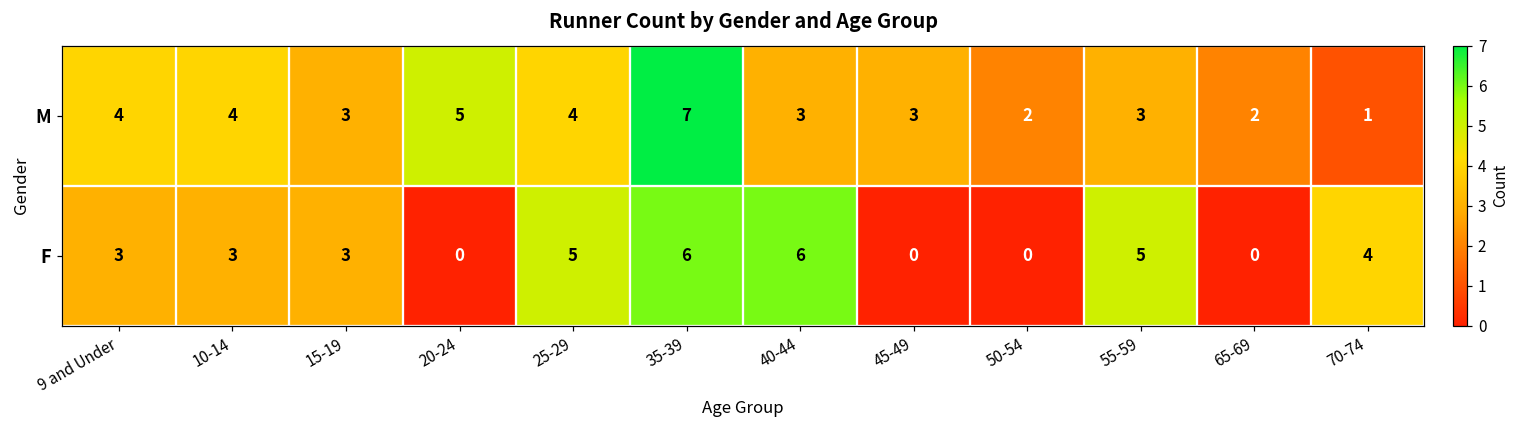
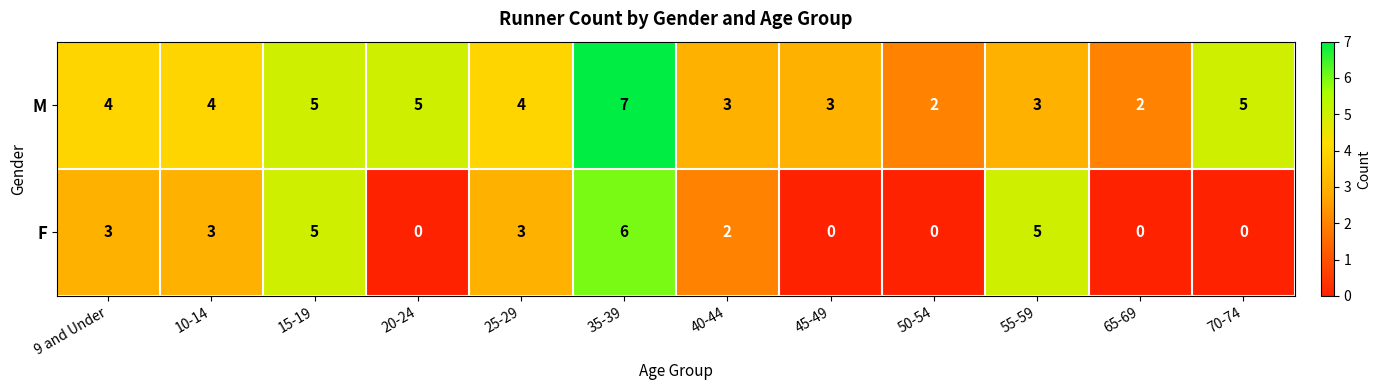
  {
    "M": {
      "9 and Under": 4,
      "10-14": 4,
-     "15-19": 3,
+     "15-19": 5,
      "20-24": 5,
      "25-29": 4,
      "35-39": 7,
      "40-44": 3,
      "45-49": 3,
      "50-54": 2,
      "55-59": 3,
      "65-69": 2,
-     "70-74": 1
+     "70-74": 5
    },
    "F": {
      "9 and Under": 3,
      "10-14": 3,
-     "15-19": 3,
+     "15-19": 5,
      "20-24": 0,
-     "25-29": 5,
+     "25-29": 3,
      "35-39": 6,
-     "40-44": 6,
+     "40-44": 2,
      "45-49": 0,
      "50-54": 0,
      "55-59": 5,
      "65-69": 0,
-     "70-74": 4
+     "70-74": 0
    }
  }
